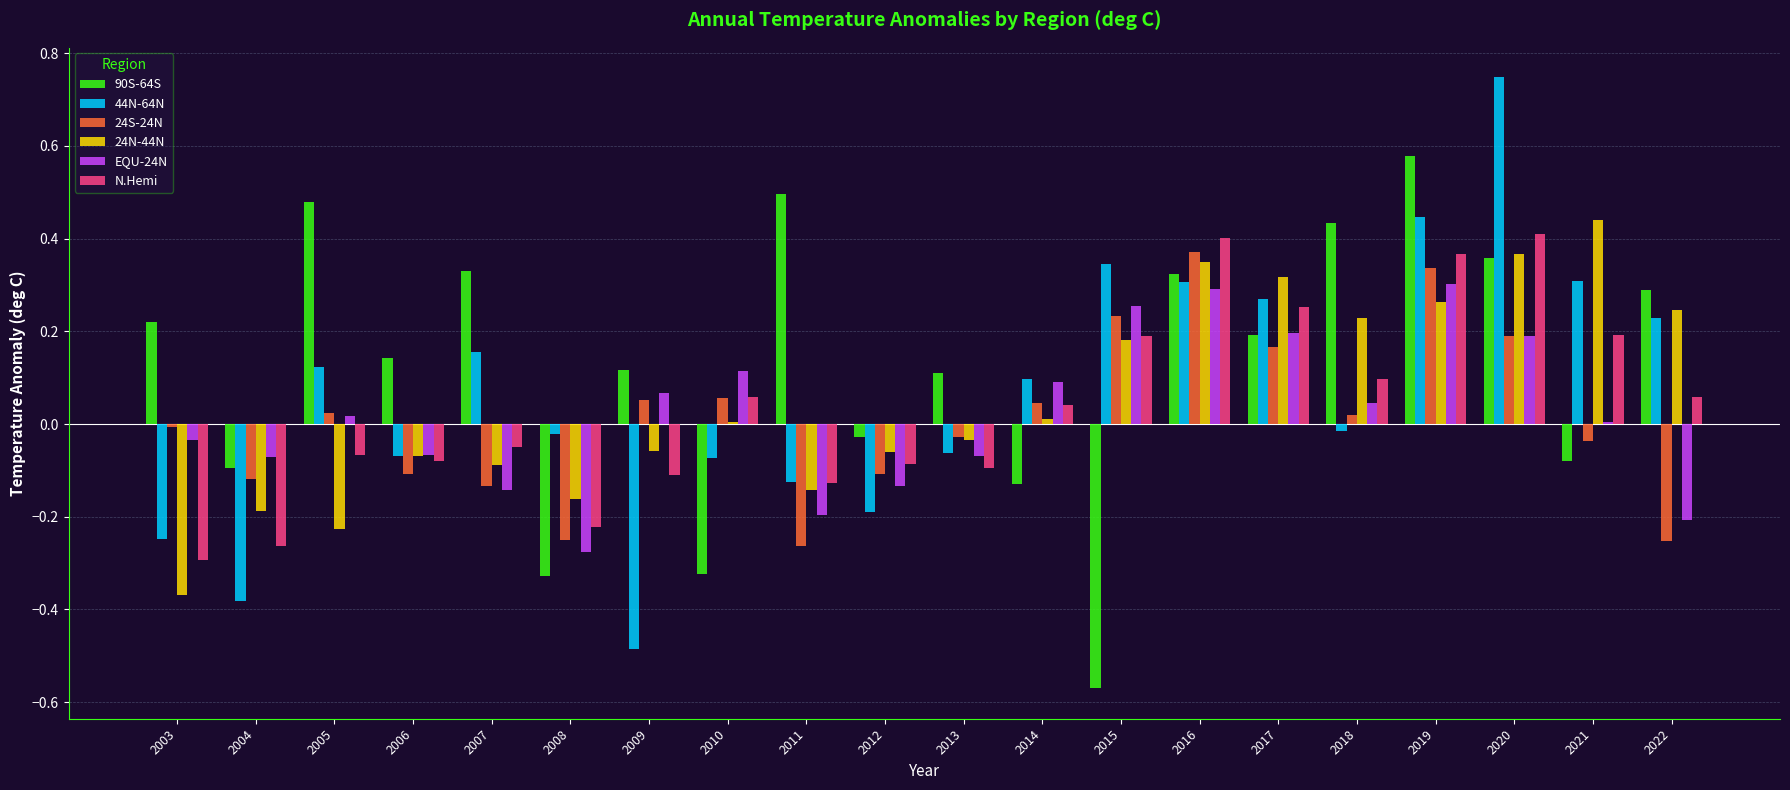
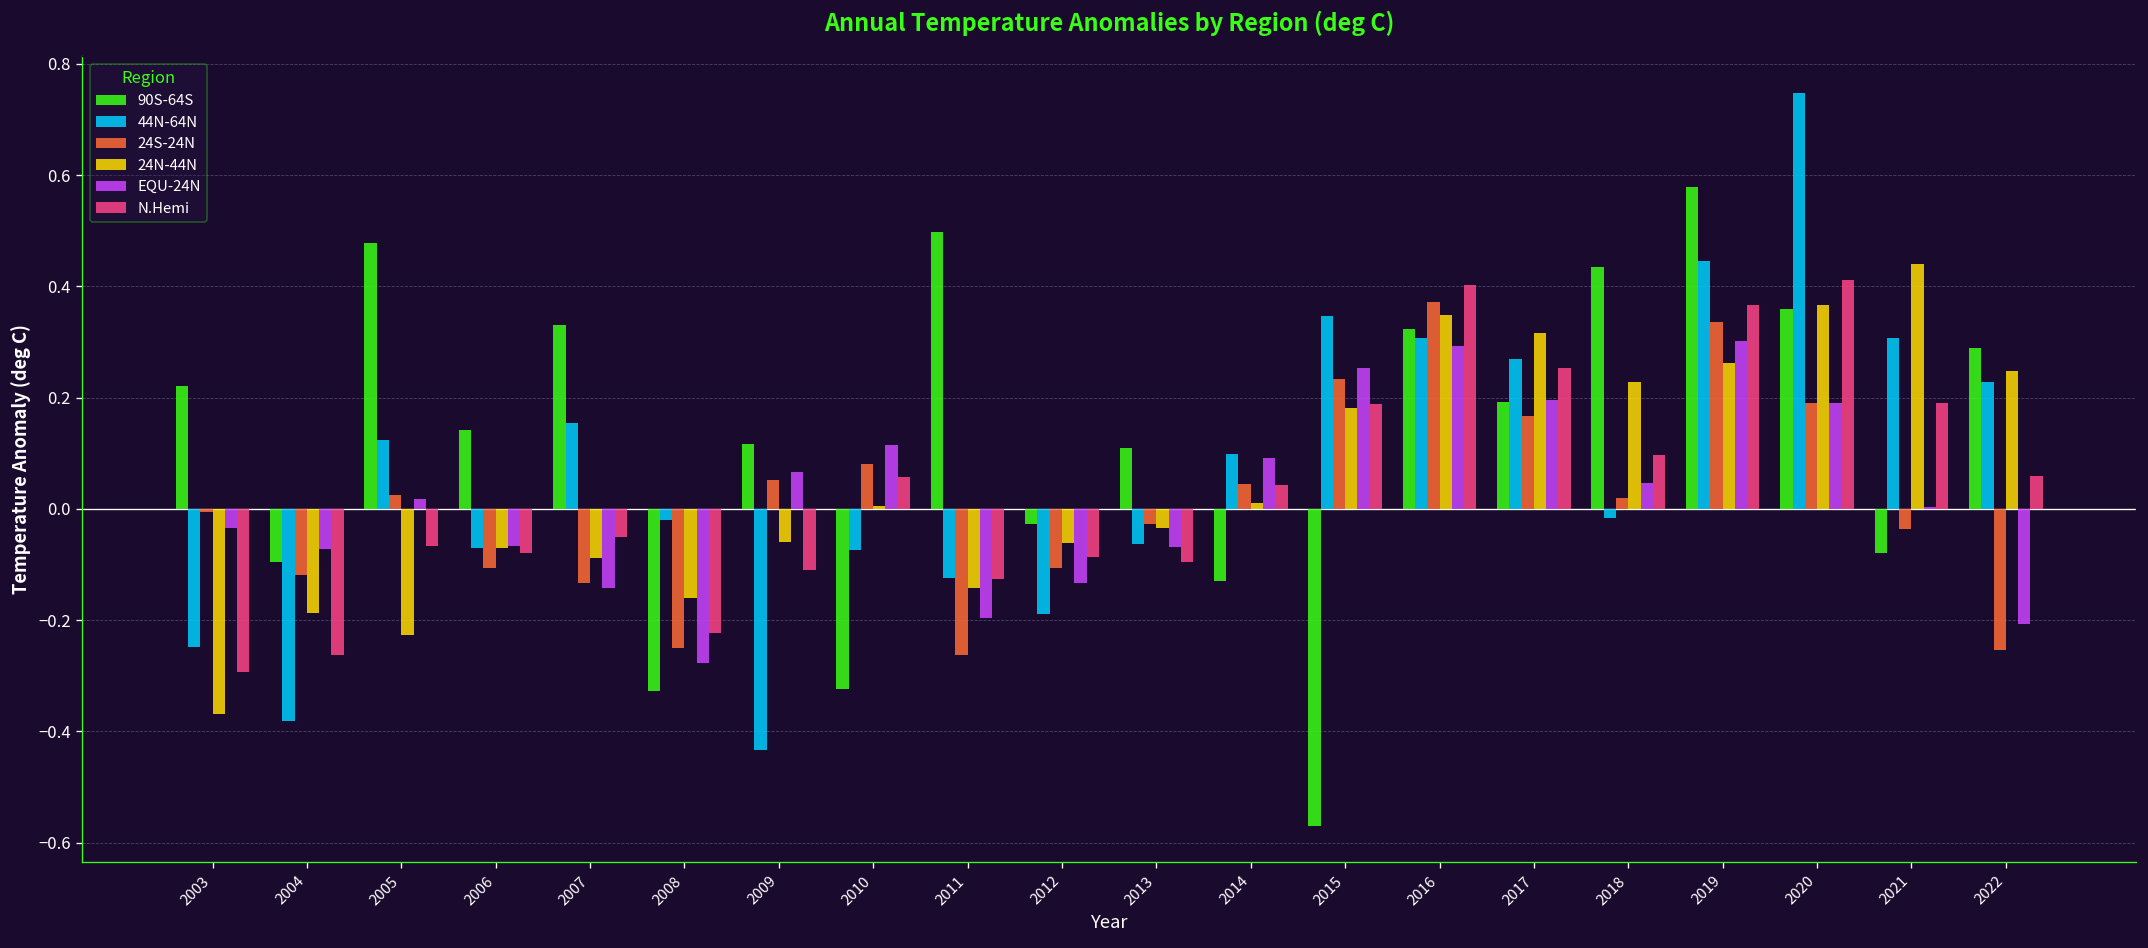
  {
    "90S-64S": {
      "2003": 0.22,
      "2004": -0.10,
      "2005": 0.48,
      "2006": 0.14,
      "2007": 0.33,
      "2008": -0.33,
      "2009": 0.12,
      "2010": -0.32,
      "2011": 0.50,
      "2012": -0.03,
      "2013": 0.11,
      "2014": -0.13,
      "2015": -0.57,
      "2016": 0.32,
      "2017": 0.19,
      "2018": 0.43,
      "2019": 0.58,
      "2020": 0.36,
      "2021": -0.08,
      "2022": 0.29
    },
    "44N-64N": {
      "2003": -0.25,
      "2004": -0.38,
      "2005": 0.12,
      "2006": -0.07,
      "2007": 0.16,
      "2008": -0.02,
-     "2009": -0.49,
+     "2009": -0.43,
      "2010": -0.07,
      "2011": -0.13,
      "2012": -0.19,
      "2013": -0.06,
      "2014": 0.10,
      "2015": 0.35,
      "2016": 0.31,
      "2017": 0.27,
      "2018": -0.02,
      "2019": 0.45,
      "2020": 0.75,
      "2021": 0.31,
      "2022": 0.23
    },
    "24S-24N": {
      "2003": -0.01,
      "2004": -0.12,
      "2005": 0.02,
      "2006": -0.11,
      "2007": -0.13,
      "2008": -0.25,
      "2009": 0.05,
-     "2010": 0.06,
+     "2010": 0.08,
      "2011": -0.26,
      "2012": -0.11,
      "2013": -0.03,
      "2014": 0.05,
      "2015": 0.23,
      "2016": 0.37,
      "2017": 0.17,
      "2018": 0.02,
      "2019": 0.34,
      "2020": 0.19,
      "2021": -0.04,
      "2022": -0.25
    },
    "24N-44N": {
      "2003": -0.37,
      "2004": -0.19,
      "2005": -0.23,
      "2006": -0.07,
      "2007": -0.09,
      "2008": -0.16,
      "2009": -0.06,
      "2011": -0.14,
      "2012": -0.06,
      "2013": -0.03,
      "2014": 0.01,
      "2015": 0.18,
      "2016": 0.35,
      "2017": 0.32,
      "2018": 0.23,
      "2019": 0.26,
      "2020": 0.37,
      "2021": 0.44,
      "2022": 0.25
    },
    "EQU-24N": {
      "2003": -0.04,
      "2004": -0.07,
      "2005": 0.02,
      "2006": -0.07,
      "2007": -0.14,
      "2008": -0.28,
      "2009": 0.07,
      "2010": 0.11,
      "2011": -0.20,
      "2012": -0.13,
      "2013": -0.07,
      "2014": 0.09,
      "2015": 0.25,
      "2016": 0.29,
      "2017": 0.20,
      "2018": 0.05,
      "2019": 0.30,
      "2020": 0.19,
      "2022": -0.21
    },
    "N.Hemi": {
      "2003": -0.29,
      "2004": -0.26,
      "2005": -0.07,
      "2006": -0.08,
      "2007": -0.05,
      "2008": -0.22,
      "2009": -0.11,
      "2010": 0.06,
      "2011": -0.13,
      "2012": -0.09,
      "2013": -0.10,
      "2014": 0.04,
      "2015": 0.19,
      "2016": 0.40,
      "2017": 0.25,
      "2018": 0.10,
      "2019": 0.37,
      "2020": 0.41,
      "2021": 0.19,
      "2022": 0.06
    }
  }
